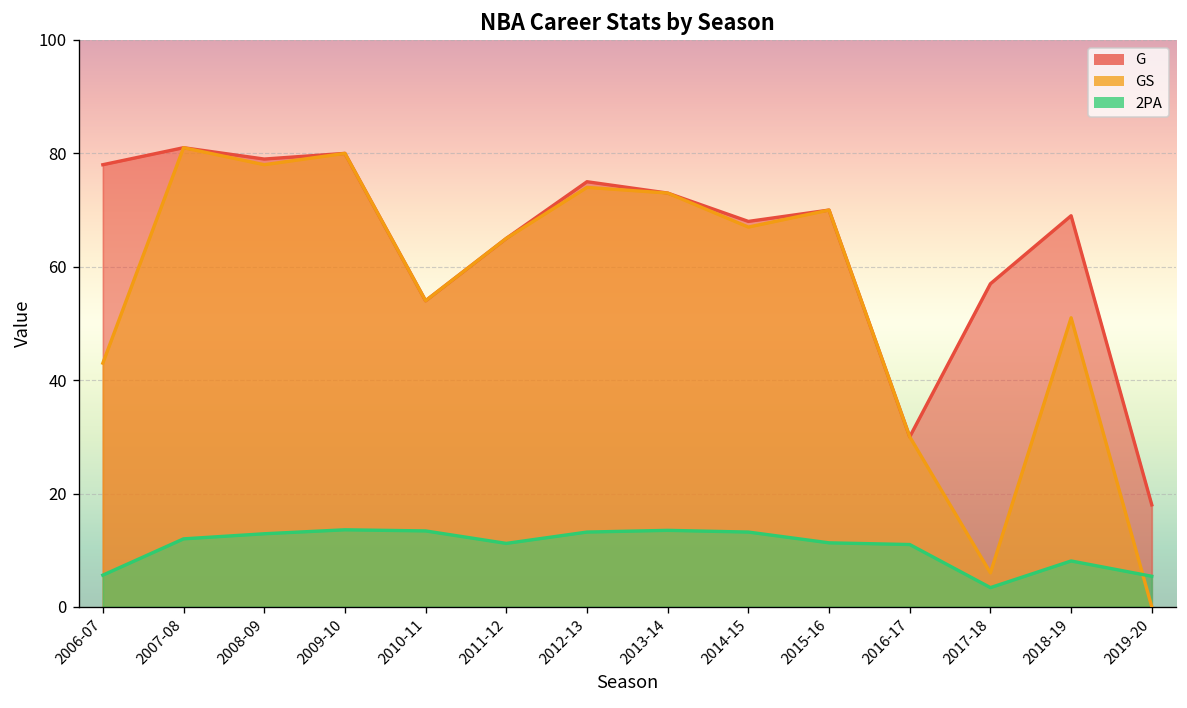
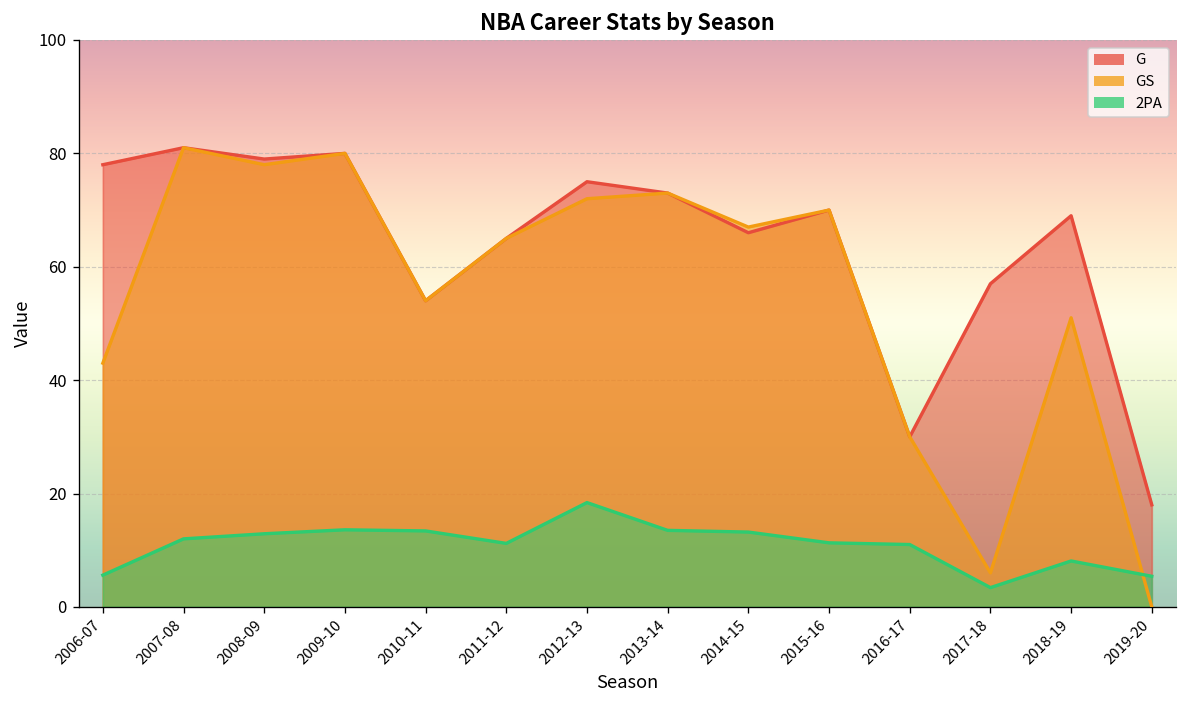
  {
    "G": {
      "2006-07": 78,
      "2008-09": 79,
      "2012-13": 75,
-     "2014-15": 68,
+     "2014-15": 66,
      "2017-18": 57,
      "2018-19": 69,
      "2019-20": 18
    },
    "GS": {
      "2006-07": 43,
      "2008-09": 78,
-     "2012-13": 74,
+     "2012-13": 72,
      "2014-15": 67,
      "2017-18": 6,
      "2018-19": 51,
      "2019-20": 0
    },
    "2PA": {
      "2006-07": 6,
      "2007-08": 12,
      "2008-09": 13,
      "2009-10": 14,
      "2010-11": 13,
      "2011-12": 11,
-     "2012-13": 13,
+     "2012-13": 18,
      "2013-14": 14,
      "2014-15": 13,
      "2015-16": 11,
      "2016-17": 11,
      "2017-18": 3,
      "2018-19": 8,
      "2019-20": 5
    }
  }
